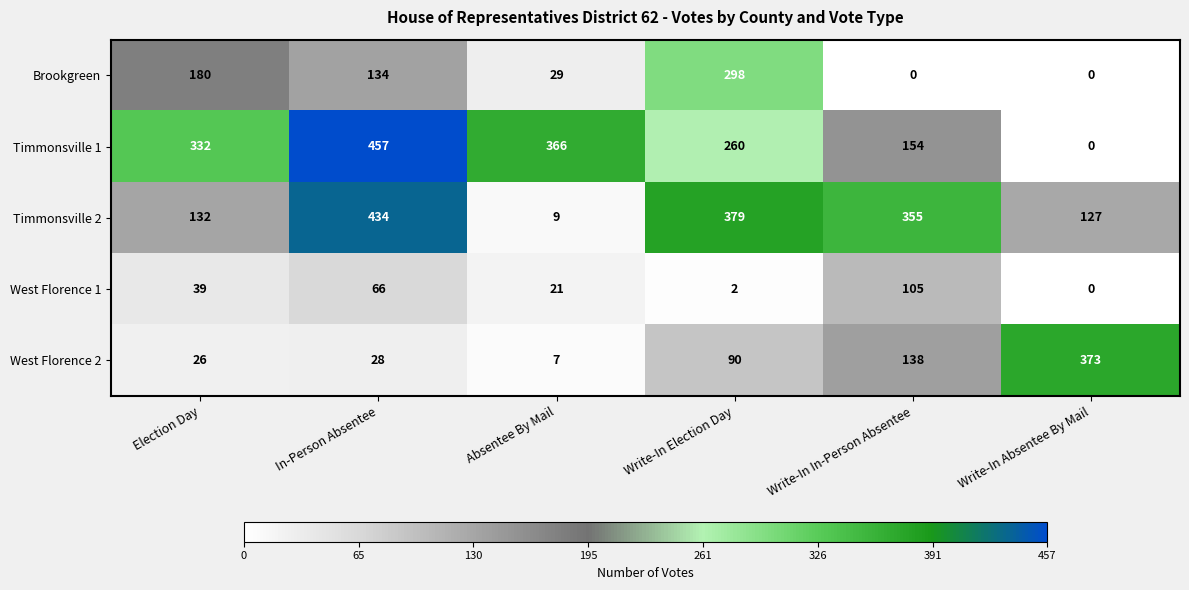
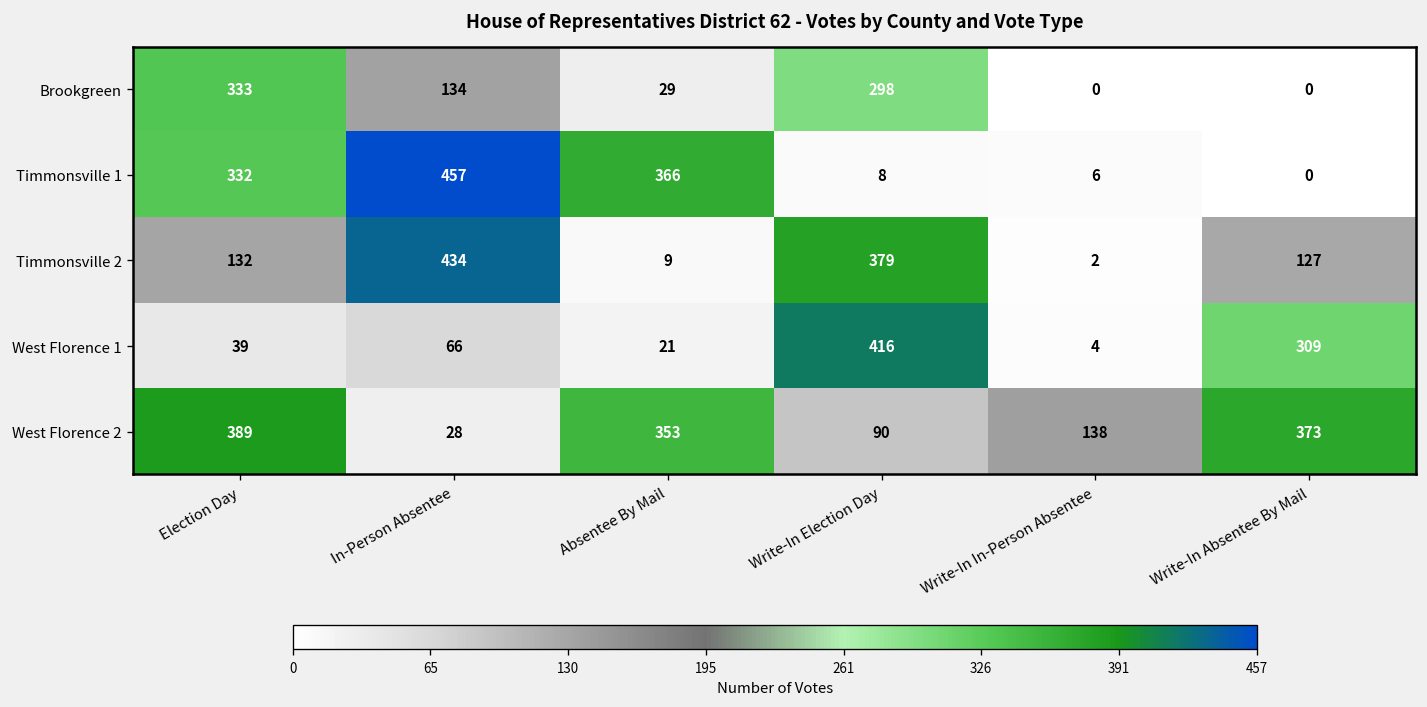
  {
    "Brookgreen": {
-     "Election Day": 180,
+     "Election Day": 333,
      "In-Person Absentee": 134,
      "Absentee By Mail": 29,
      "Write-In Election Day": 298,
      "Write-In In-Person Absentee": 0,
      "Write-In Absentee By Mail": 0
    },
    "Timmonsville 1": {
      "Election Day": 332,
      "In-Person Absentee": 457,
      "Absentee By Mail": 366,
-     "Write-In Election Day": 260,
-     "Write-In In-Person Absentee": 154,
+     "Write-In Election Day": 8,
+     "Write-In In-Person Absentee": 6,
      "Write-In Absentee By Mail": 0
    },
    "Timmonsville 2": {
      "Election Day": 132,
      "In-Person Absentee": 434,
      "Absentee By Mail": 9,
      "Write-In Election Day": 379,
-     "Write-In In-Person Absentee": 355,
+     "Write-In In-Person Absentee": 2,
      "Write-In Absentee By Mail": 127
    },
    "West Florence 1": {
      "Election Day": 39,
      "In-Person Absentee": 66,
      "Absentee By Mail": 21,
-     "Write-In Election Day": 2,
-     "Write-In In-Person Absentee": 105,
-     "Write-In Absentee By Mail": 0
+     "Write-In Election Day": 416,
+     "Write-In In-Person Absentee": 4,
+     "Write-In Absentee By Mail": 309
    },
    "West Florence 2": {
-     "Election Day": 26,
+     "Election Day": 389,
      "In-Person Absentee": 28,
-     "Absentee By Mail": 7,
+     "Absentee By Mail": 353,
      "Write-In Election Day": 90,
      "Write-In In-Person Absentee": 138,
      "Write-In Absentee By Mail": 373
    }
  }
